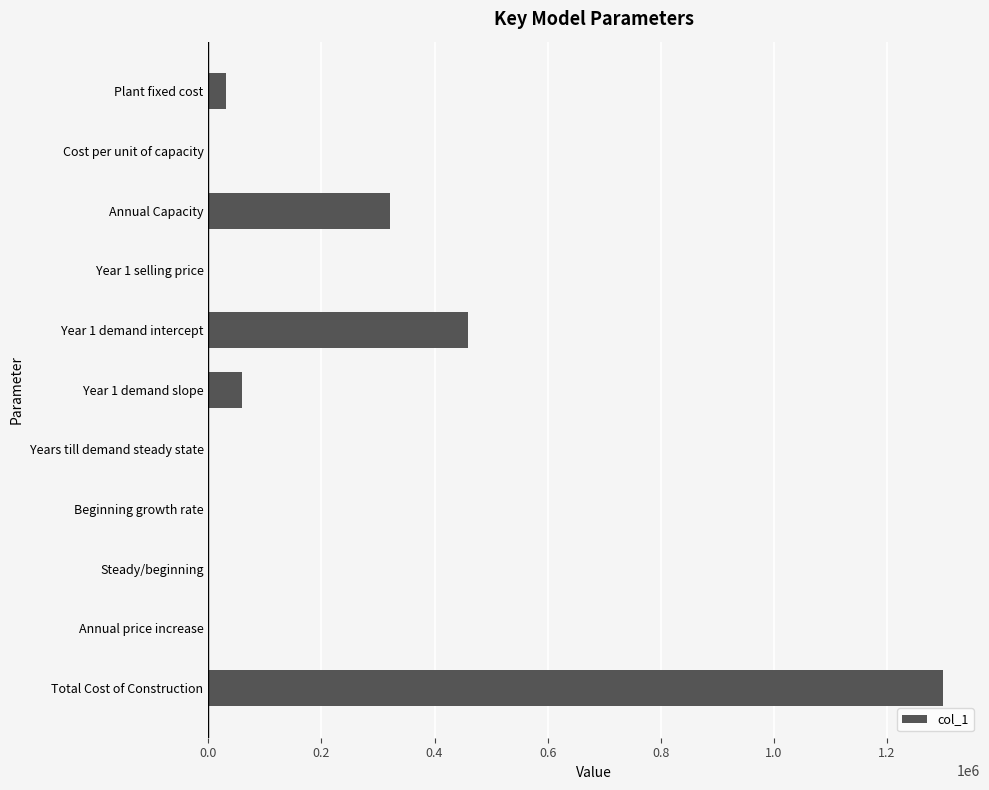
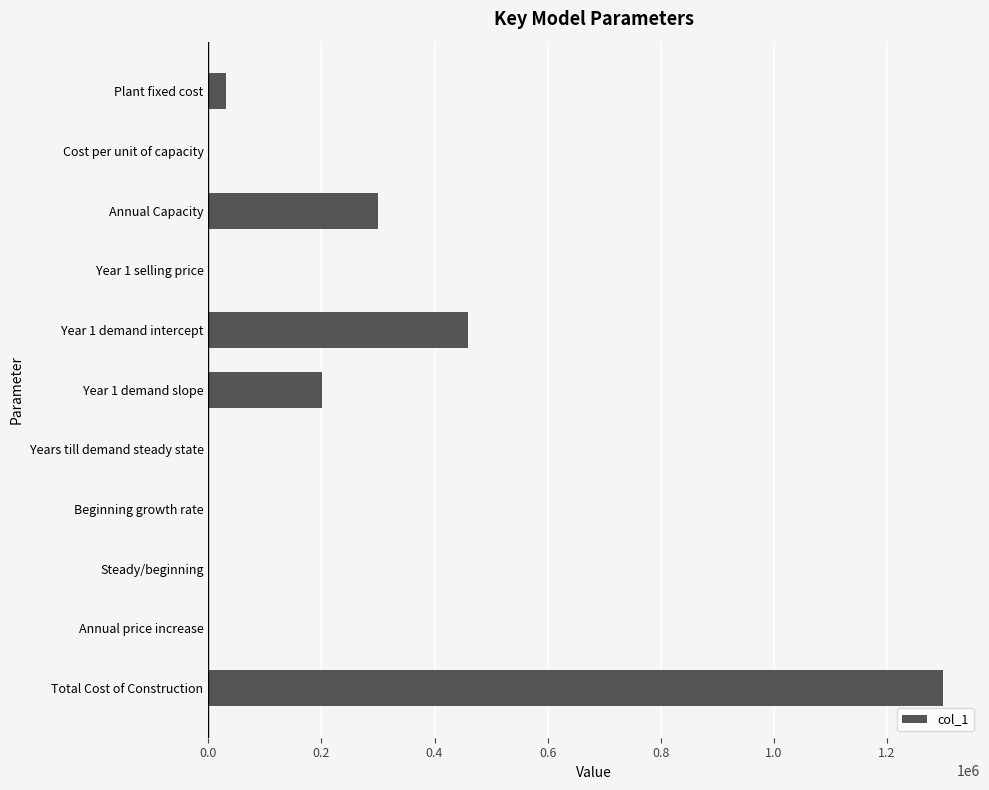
  {
    "Plant fixed cost": 30000,
-   "Annual Capacity": 320000,
+   "Annual Capacity": 300000,
    "Year 1 demand intercept": 460000,
-   "Year 1 demand slope": 60000,
+   "Year 1 demand slope": 200000,
    "Total Cost of Construction": 1300000
  }
